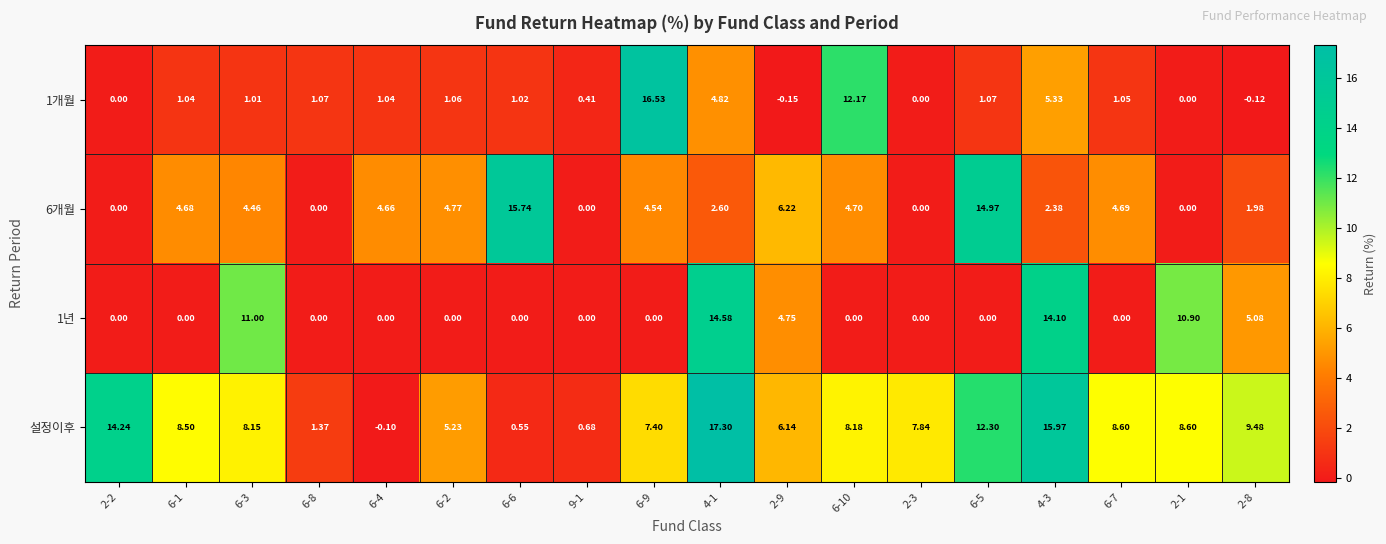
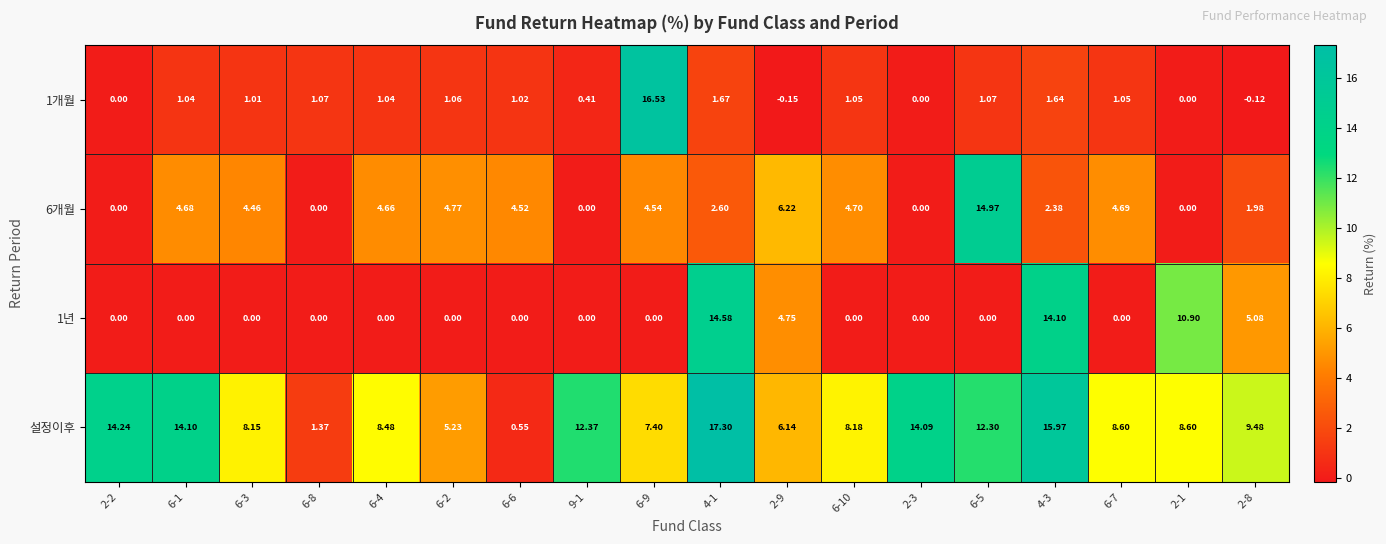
  {
    "1개월": {
      "2-2": 0.00,
      "6-1": 1.04,
      "6-3": 1.01,
      "6-8": 1.07,
      "6-4": 1.04,
      "6-2": 1.06,
      "6-6": 1.02,
      "9-1": 0.41,
      "6-9": 16.53,
-     "4-1": 4.82,
+     "4-1": 1.67,
      "2-9": -0.15,
-     "6-10": 12.17,
+     "6-10": 1.05,
      "2-3": 0.00,
      "6-5": 1.07,
-     "4-3": 5.33,
+     "4-3": 1.64,
      "6-7": 1.05,
      "2-1": 0.00,
      "2-8": -0.12
    },
    "6개월": {
      "2-2": 0.00,
      "6-1": 4.68,
      "6-3": 4.46,
      "6-8": 0.00,
      "6-4": 4.66,
      "6-2": 4.77,
-     "6-6": 15.74,
+     "6-6": 4.52,
      "9-1": 0.00,
      "6-9": 4.54,
      "4-1": 2.60,
      "2-9": 6.22,
      "6-10": 4.70,
      "2-3": 0.00,
      "6-5": 14.97,
      "4-3": 2.38,
      "6-7": 4.69,
      "2-1": 0.00,
      "2-8": 1.98
    },
    "1년": {
      "2-2": 0.00,
      "6-1": 0.00,
-     "6-3": 11.00,
+     "6-3": 0.00,
      "6-8": 0.00,
      "6-4": 0.00,
      "6-2": 0.00,
      "6-6": 0.00,
      "9-1": 0.00,
      "6-9": 0.00,
      "4-1": 14.58,
      "2-9": 4.75,
      "6-10": 0.00,
      "2-3": 0.00,
      "6-5": 0.00,
      "4-3": 14.10,
      "6-7": 0.00,
      "2-1": 10.90,
      "2-8": 5.08
    },
    "설정이후": {
      "2-2": 14.24,
-     "6-1": 8.50,
+     "6-1": 14.10,
      "6-3": 8.15,
      "6-8": 1.37,
-     "6-4": -0.10,
+     "6-4": 8.48,
      "6-2": 5.23,
      "6-6": 0.55,
-     "9-1": 0.68,
+     "9-1": 12.37,
      "6-9": 7.40,
      "4-1": 17.30,
      "2-9": 6.14,
      "6-10": 8.18,
-     "2-3": 7.84,
+     "2-3": 14.09,
      "6-5": 12.30,
      "4-3": 15.97,
      "6-7": 8.60,
      "2-1": 8.60,
      "2-8": 9.48
    }
  }
